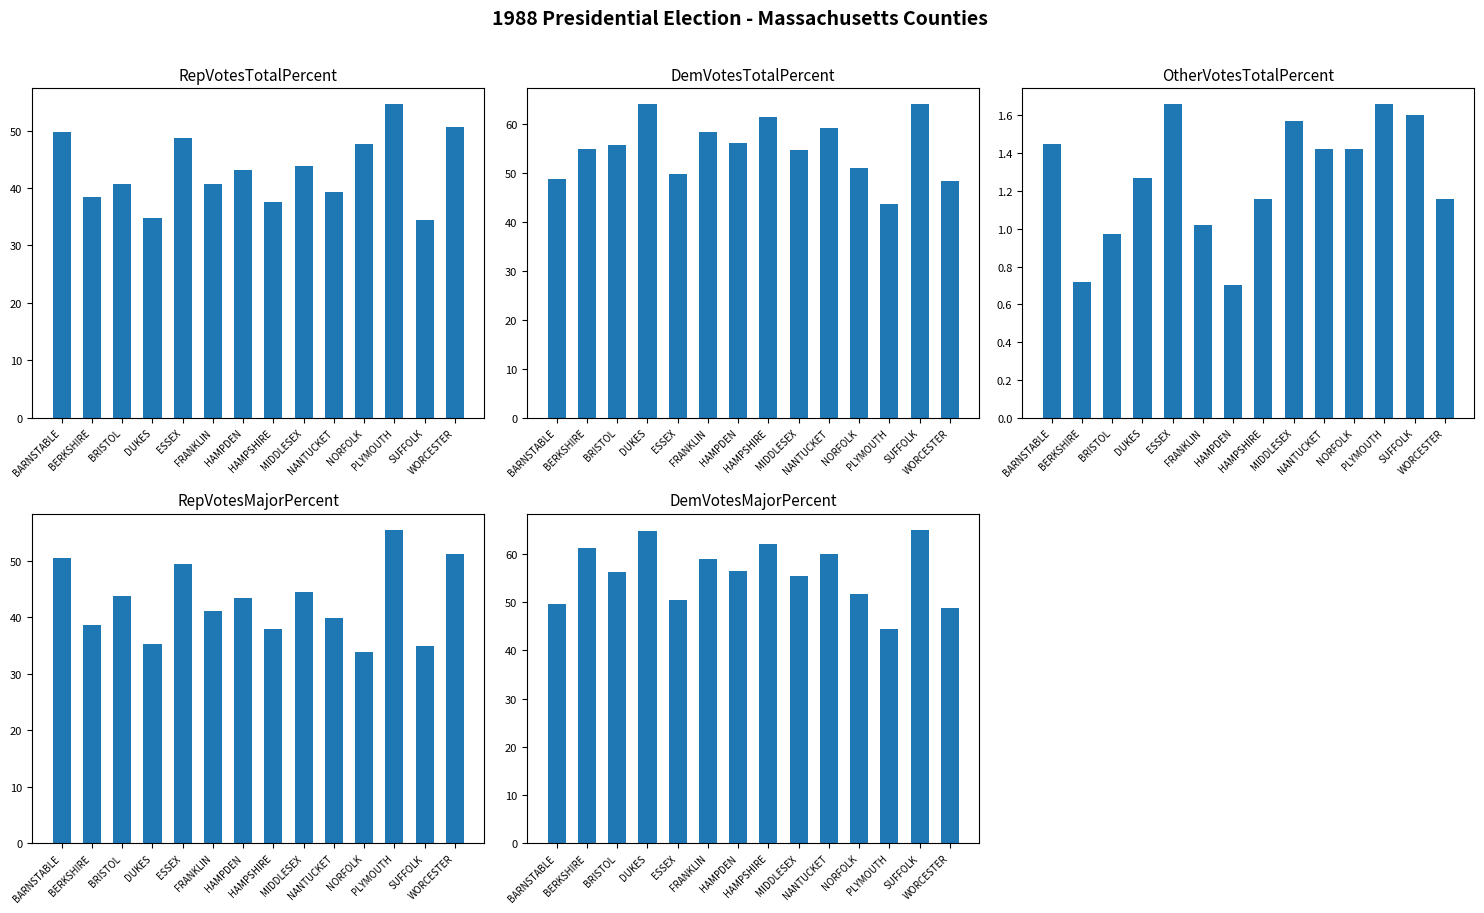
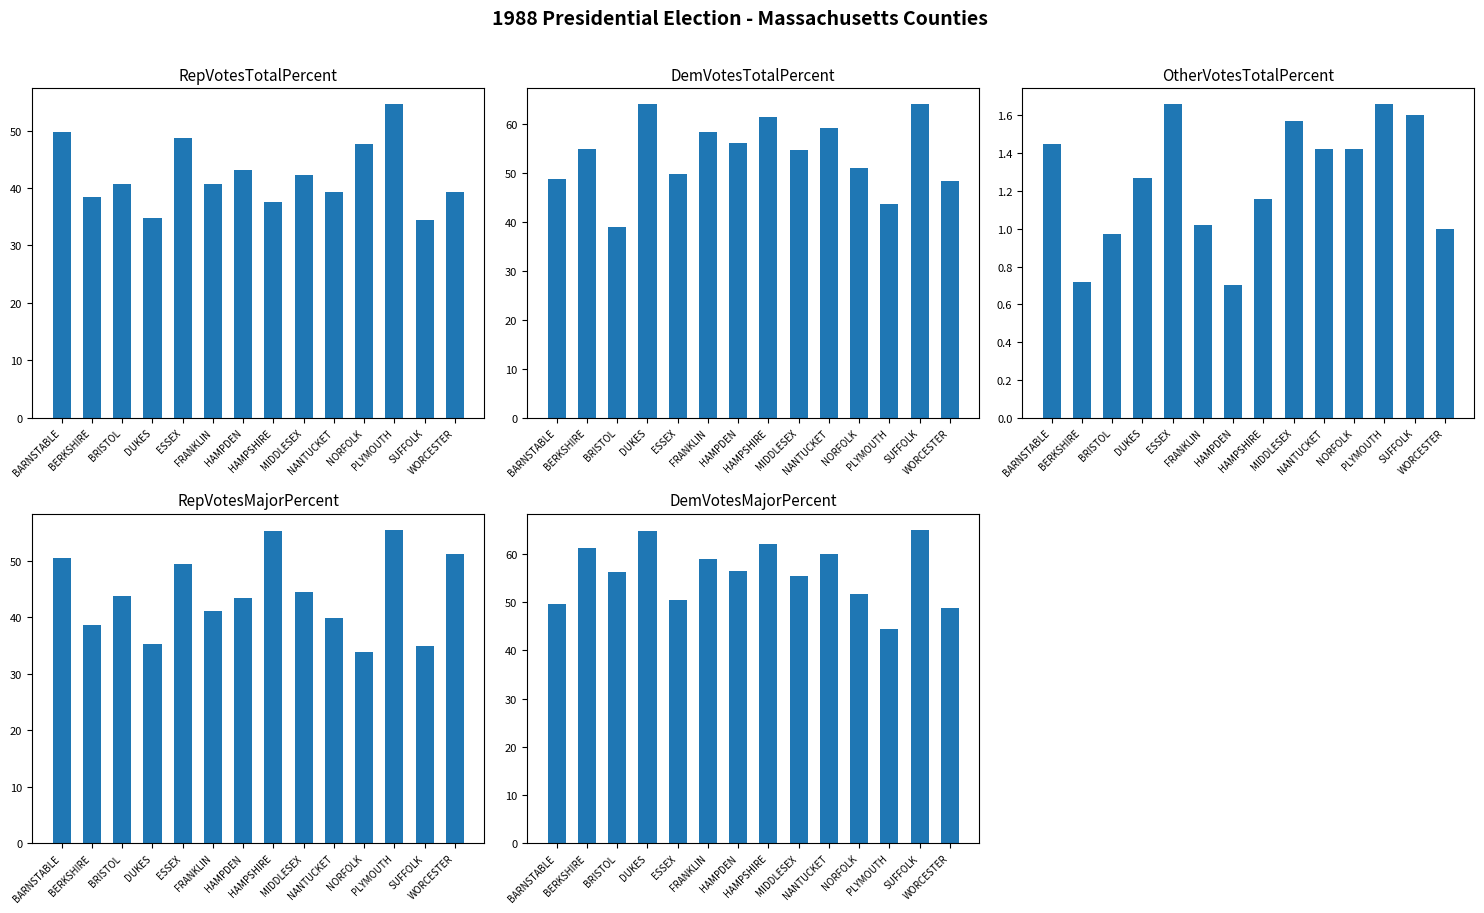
  {
    "RepVotesTotalPercent": {
      "BARNSTABLE": 50,
      "BERKSHIRE": 38,
      "BRISTOL": 41,
      "DUKES": 35,
      "ESSEX": 49,
      "FRANKLIN": 41,
      "HAMPDEN": 43,
      "HAMPSHIRE": 37,
-     "MIDDLESEX": 44,
+     "MIDDLESEX": 42,
      "NANTUCKET": 39,
      "NORFOLK": 48,
      "PLYMOUTH": 55,
      "SUFFOLK": 34,
-     "WORCESTER": 51
+     "WORCESTER": 39
    },
    "DemVotesTotalPercent": {
      "BARNSTABLE": 49,
      "BERKSHIRE": 55,
-     "BRISTOL": 56,
+     "BRISTOL": 39,
      "DUKES": 64,
      "ESSEX": 50,
      "FRANKLIN": 58,
      "HAMPDEN": 56,
      "HAMPSHIRE": 61,
      "MIDDLESEX": 55,
      "NANTUCKET": 59,
      "NORFOLK": 51,
      "PLYMOUTH": 44,
      "SUFFOLK": 64,
      "WORCESTER": 48
    },
    "OtherVotesTotalPercent": {
      "BARNSTABLE": 1.45,
      "BERKSHIRE": 0.72,
      "BRISTOL": 0.97,
      "DUKES": 1.27,
      "ESSEX": 1.66,
      "FRANKLIN": 1.02,
      "HAMPDEN": 0.70,
      "HAMPSHIRE": 1.16,
      "MIDDLESEX": 1.57,
      "NANTUCKET": 1.42,
      "NORFOLK": 1.42,
      "PLYMOUTH": 1.66,
      "SUFFOLK": 1.60,
-     "WORCESTER": 1.16
+     "WORCESTER": 1.00
    },
    "RepVotesMajorPercent": {
      "BARNSTABLE": 50,
      "BERKSHIRE": 39,
      "BRISTOL": 44,
      "DUKES": 35,
      "ESSEX": 49,
      "FRANKLIN": 41,
      "HAMPDEN": 43,
-     "HAMPSHIRE": 38,
+     "HAMPSHIRE": 55,
      "MIDDLESEX": 45,
      "NANTUCKET": 40,
      "NORFOLK": 34,
      "PLYMOUTH": 56,
      "SUFFOLK": 35,
      "WORCESTER": 51
    },
    "DemVotesMajorPercent": {
      "BARNSTABLE": 50,
      "BERKSHIRE": 61,
      "BRISTOL": 56,
      "DUKES": 65,
      "ESSEX": 51,
      "FRANKLIN": 59,
      "HAMPDEN": 57,
      "HAMPSHIRE": 62,
      "MIDDLESEX": 55,
      "NANTUCKET": 60,
      "NORFOLK": 52,
      "PLYMOUTH": 44,
      "SUFFOLK": 65,
      "WORCESTER": 49
    }
  }
